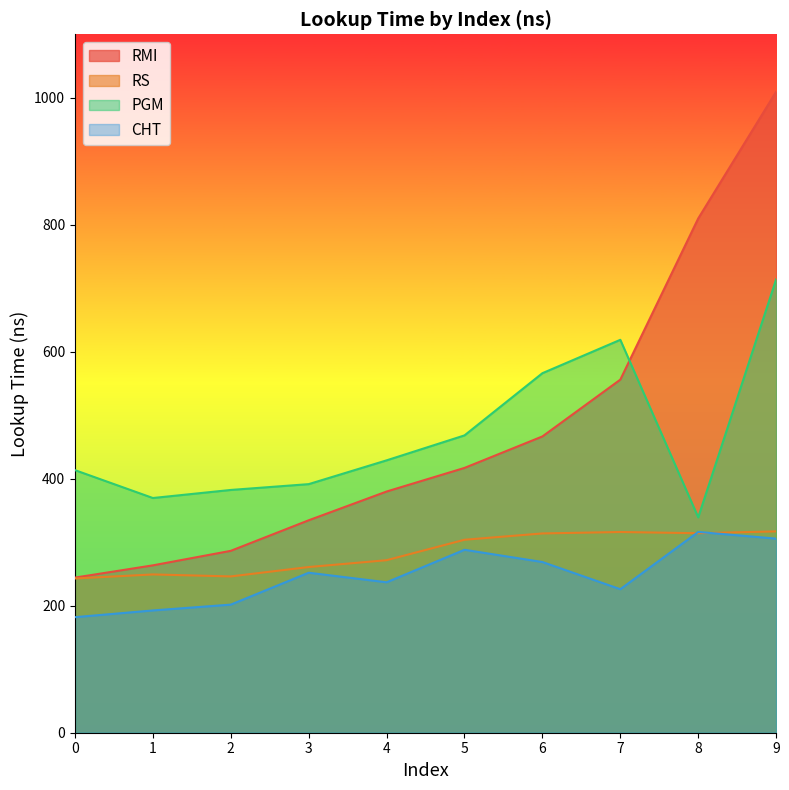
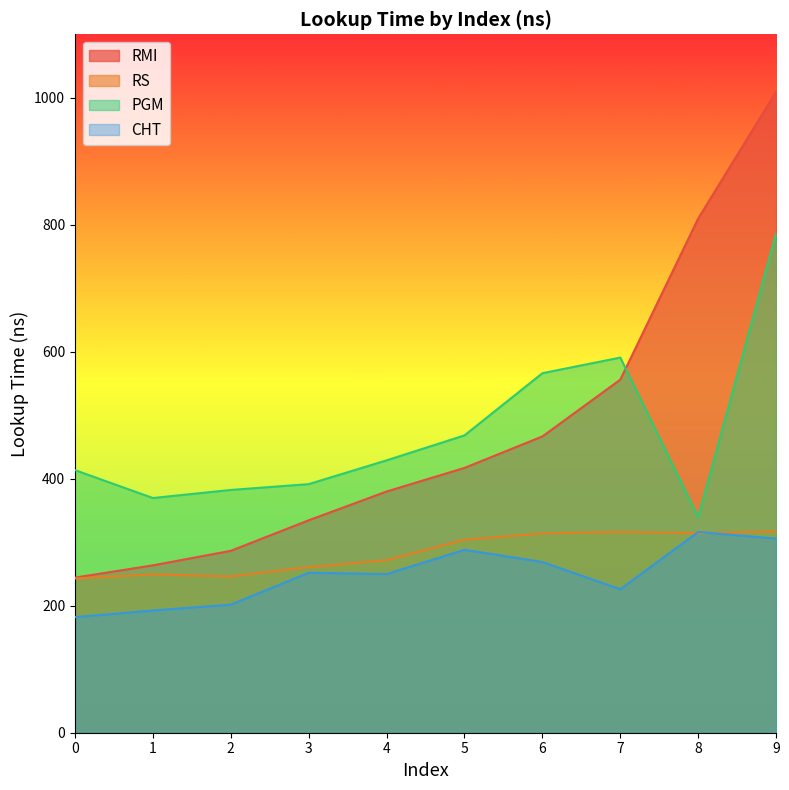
  {
    "PGM": {
      "0": 410,
      "1": 370,
      "2": 380,
      "3": 390,
      "4": 430,
      "5": 470,
      "6": 570,
-     "7": 620,
+     "7": 590,
      "8": 340,
-     "9": 710
+     "9": 790
    },
    "CHT": {
      "0": 180,
      "1": 190,
      "2": 200,
      "3": 250,
-     "4": 240,
+     "4": 250,
      "5": 290,
      "6": 270,
      "7": 230,
      "9": 310
    }
  }
